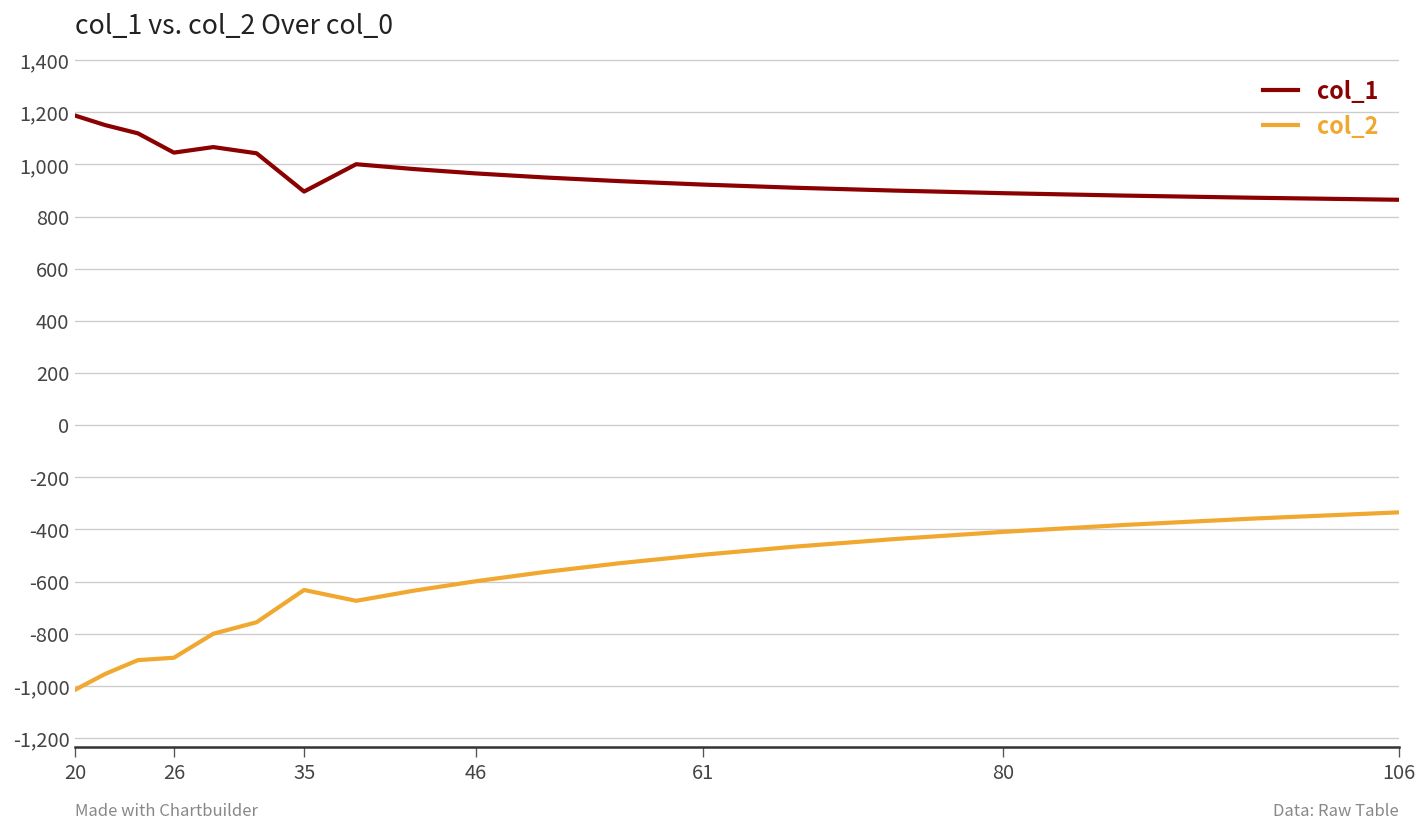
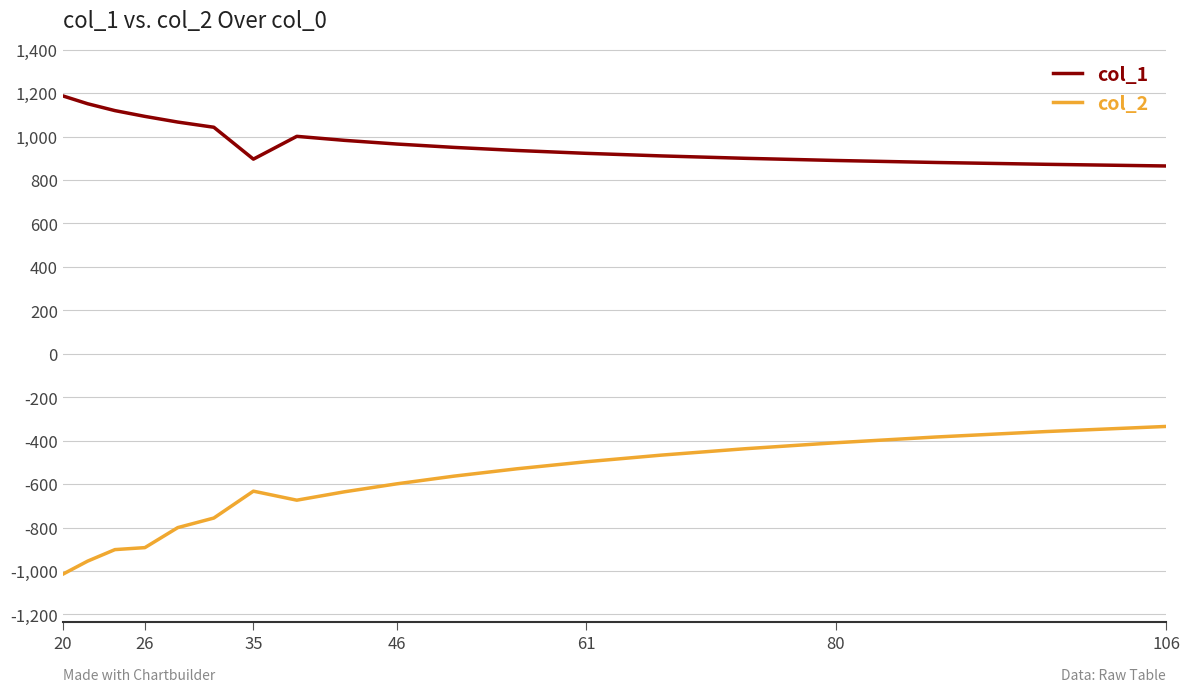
  {
    "col_1": {
      "20": "1,190",
-     "26": "1,050",
+     "26": "1,090",
      "35": "900",
      "46": "970",
      "61": "920",
      "80": "890",
      "106": "860"
    },
    "col_2": {
      "20": "-1,020",
      "26": "-890",
      "35": "-630",
      "46": "-600",
      "61": "-500",
      "80": "-410",
      "106": "-330"
    }
  }
